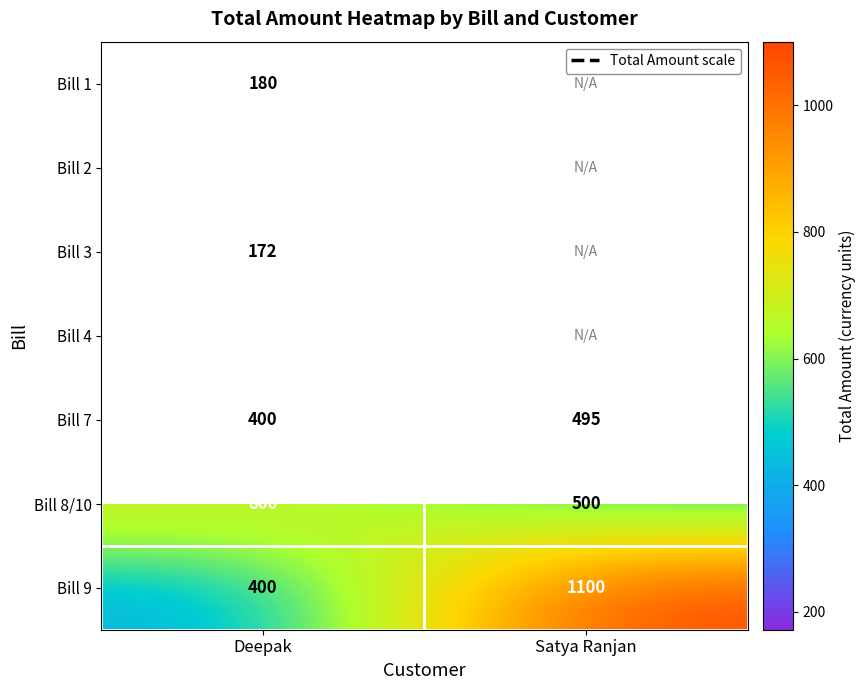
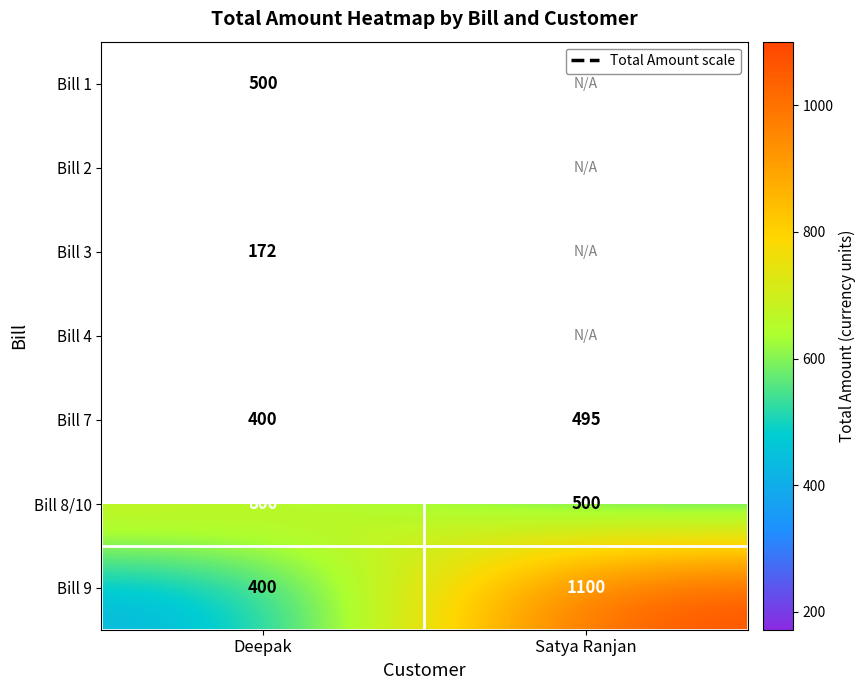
  {
    "Bill 1": {
-     "Deepak": 180
+     "Deepak": 500
    },
    "Bill 3": {
      "Deepak": 172
    },
    "Bill 7": {
      "Deepak": 400,
      "Satya Ranjan": 495
    },
    "Bill 8/10": {
      "Satya Ranjan": 500
    },
    "Bill 9": {
      "Deepak": 400,
      "Satya Ranjan": 1100
    }
  }
